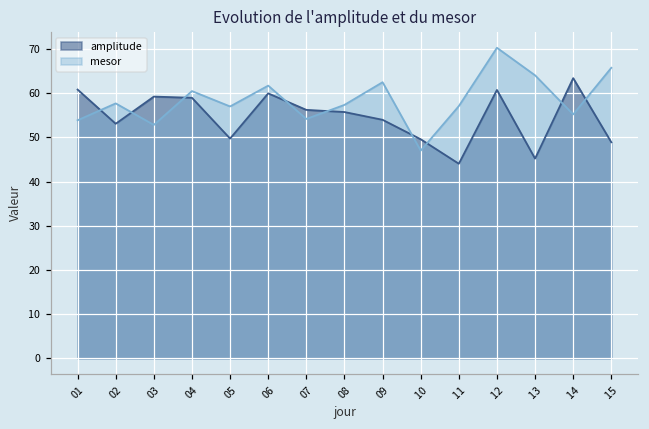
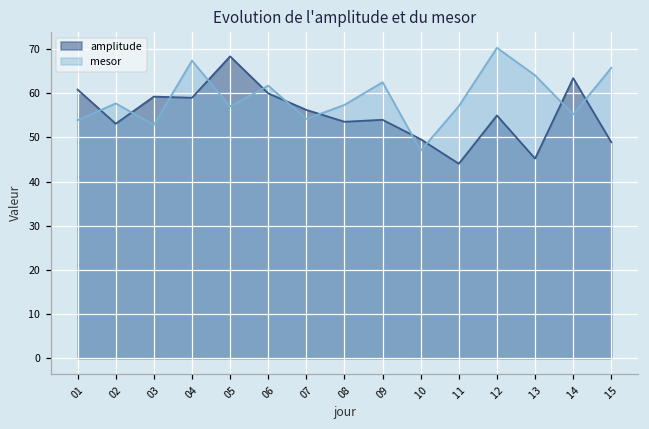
  {
    "amplitude": {
      "01": 61,
      "02": 53,
      "03": 59,
      "04": 59,
-     "05": 50,
+     "05": 68,
      "06": 60,
      "07": 56,
-     "08": 56,
+     "08": 54,
      "09": 54,
      "10": 50,
      "11": 44,
-     "12": 61,
+     "12": 55,
      "13": 45,
      "14": 63,
      "15": 49
    },
    "mesor": {
      "01": 54,
      "02": 58,
      "03": 53,
-     "04": 61,
+     "04": 67,
      "05": 57,
      "06": 62,
      "07": 54,
      "08": 57,
      "09": 63,
      "10": 47,
      "11": 57,
      "12": 70,
      "13": 64,
      "14": 55,
      "15": 66
    }
  }
